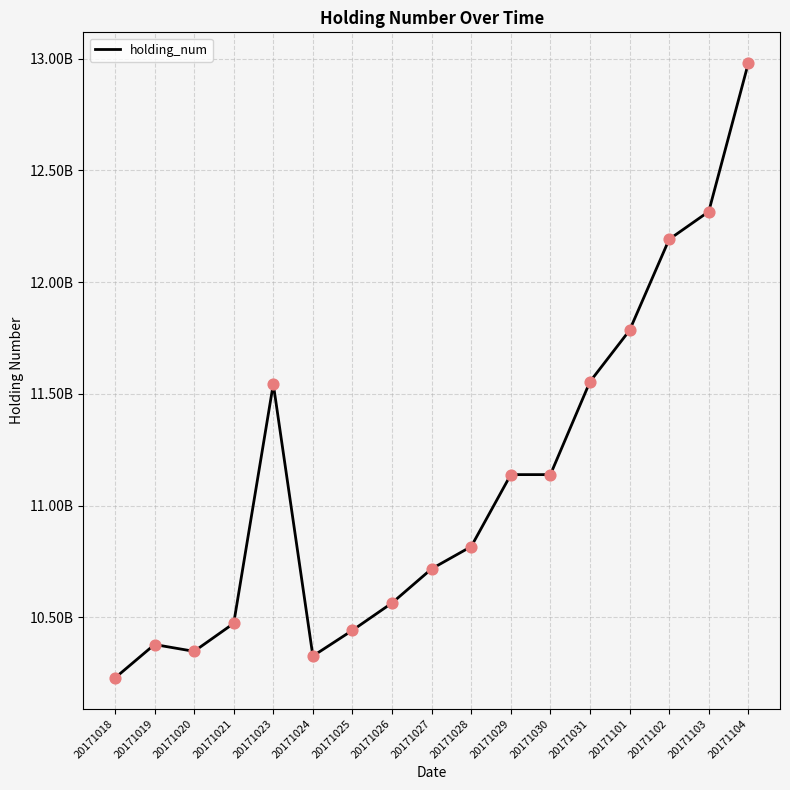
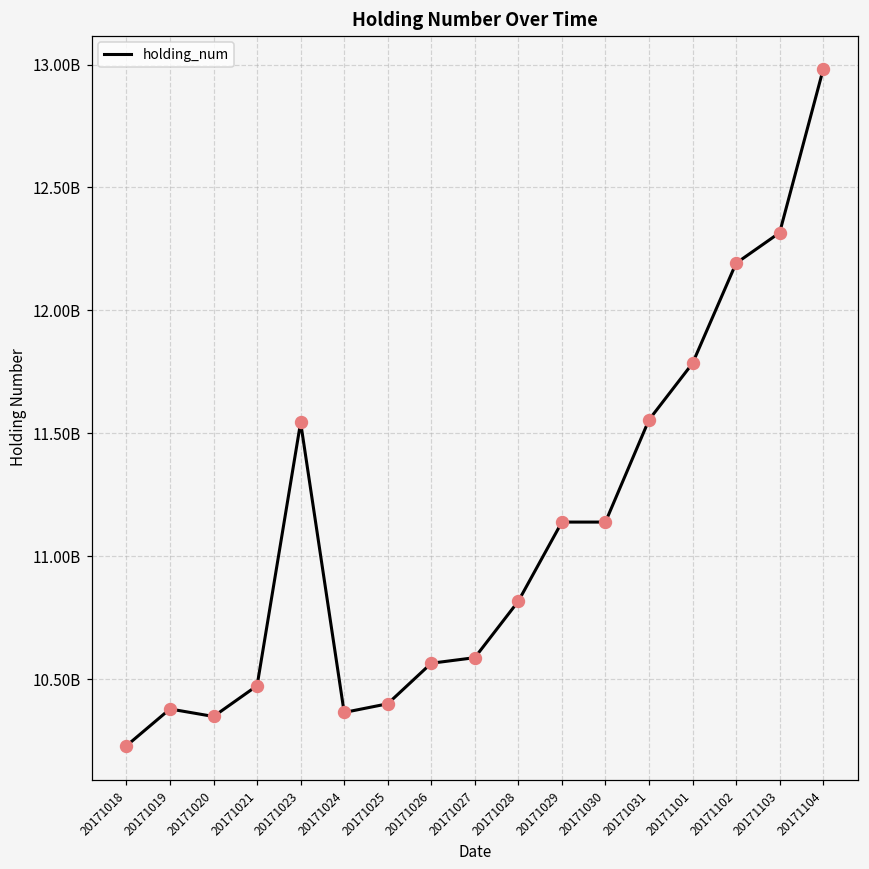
  {
    "20171018": 10230000000,
    "20171019": 10380000000,
    "20171020": 10350000000,
    "20171021": 10470000000,
    "20171023": 11540000000,
-   "20171024": 10330000000,
-   "20171025": 10440000000,
+   "20171024": 10360000000,
+   "20171025": 10400000000,
    "20171026": 10560000000,
-   "20171027": 10720000000,
+   "20171027": 10590000000,
    "20171028": 10820000000,
    "20171029": 11140000000,
    "20171030": 11140000000,
    "20171031": 11550000000,
    "20171101": 11780000000,
    "20171102": 12190000000,
    "20171103": 12320000000,
    "20171104": 12980000000
  }
